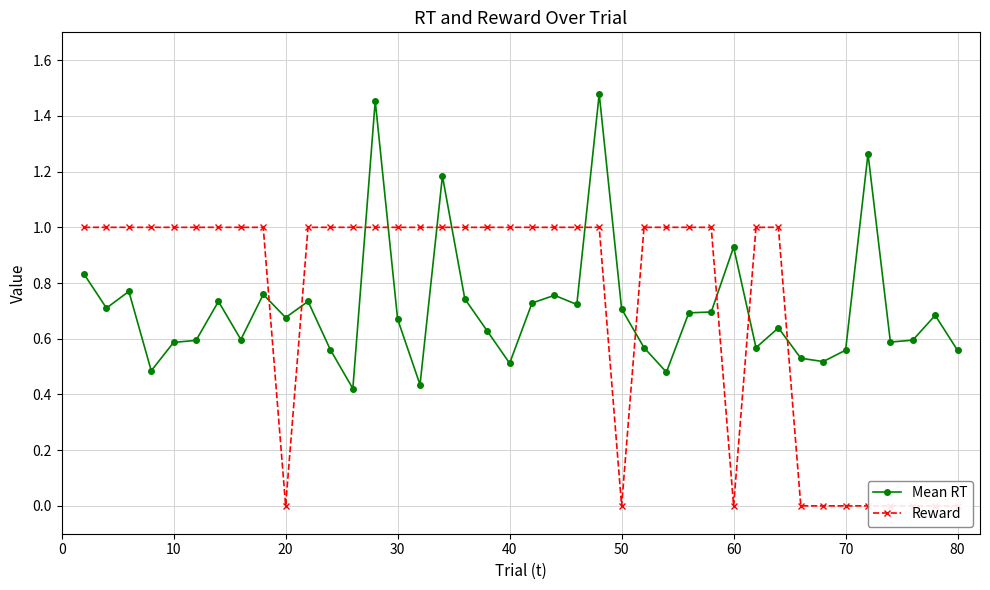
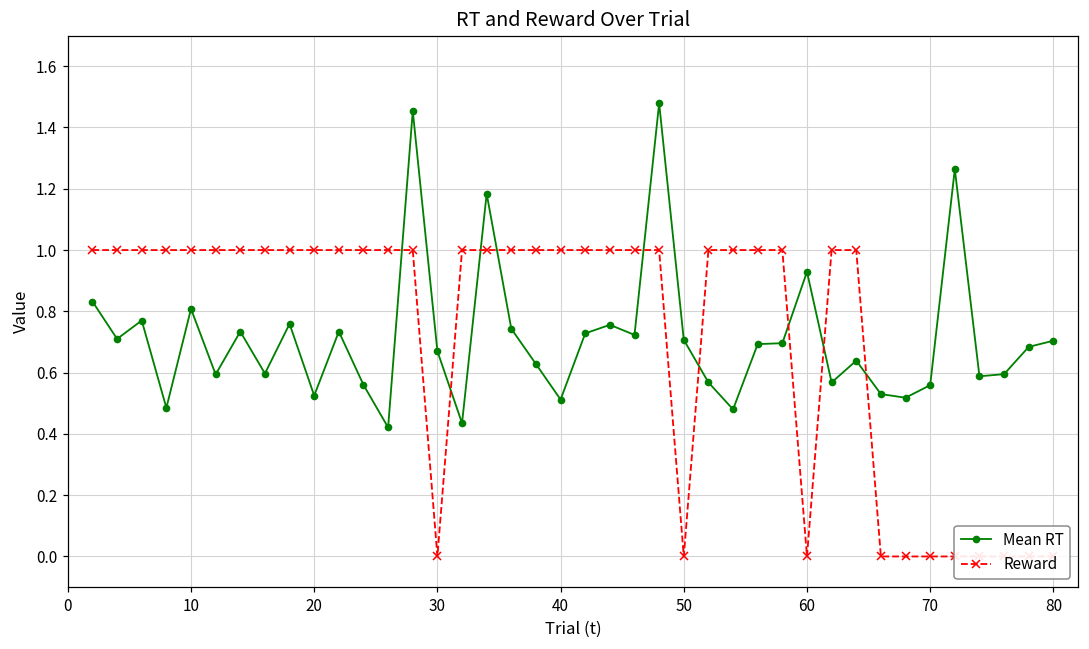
  {
    "Mean RT": {
-     "10": 0.59,
-     "20": 0.68,
+     "10": 0.81,
+     "20": 0.53,
      "30": 0.67,
      "40": 0.51,
      "50": 0.71,
      "60": 0.93,
      "70": 0.56,
-     "80": 0.56
+     "80": 0.70
    },
    "Reward": {
      "10": 1,
-     "20": 0,
-     "30": 1,
+     "20": 1,
+     "30": 0,
      "40": 1,
      "50": 0,
      "60": 0,
      "70": 0
    }
  }
